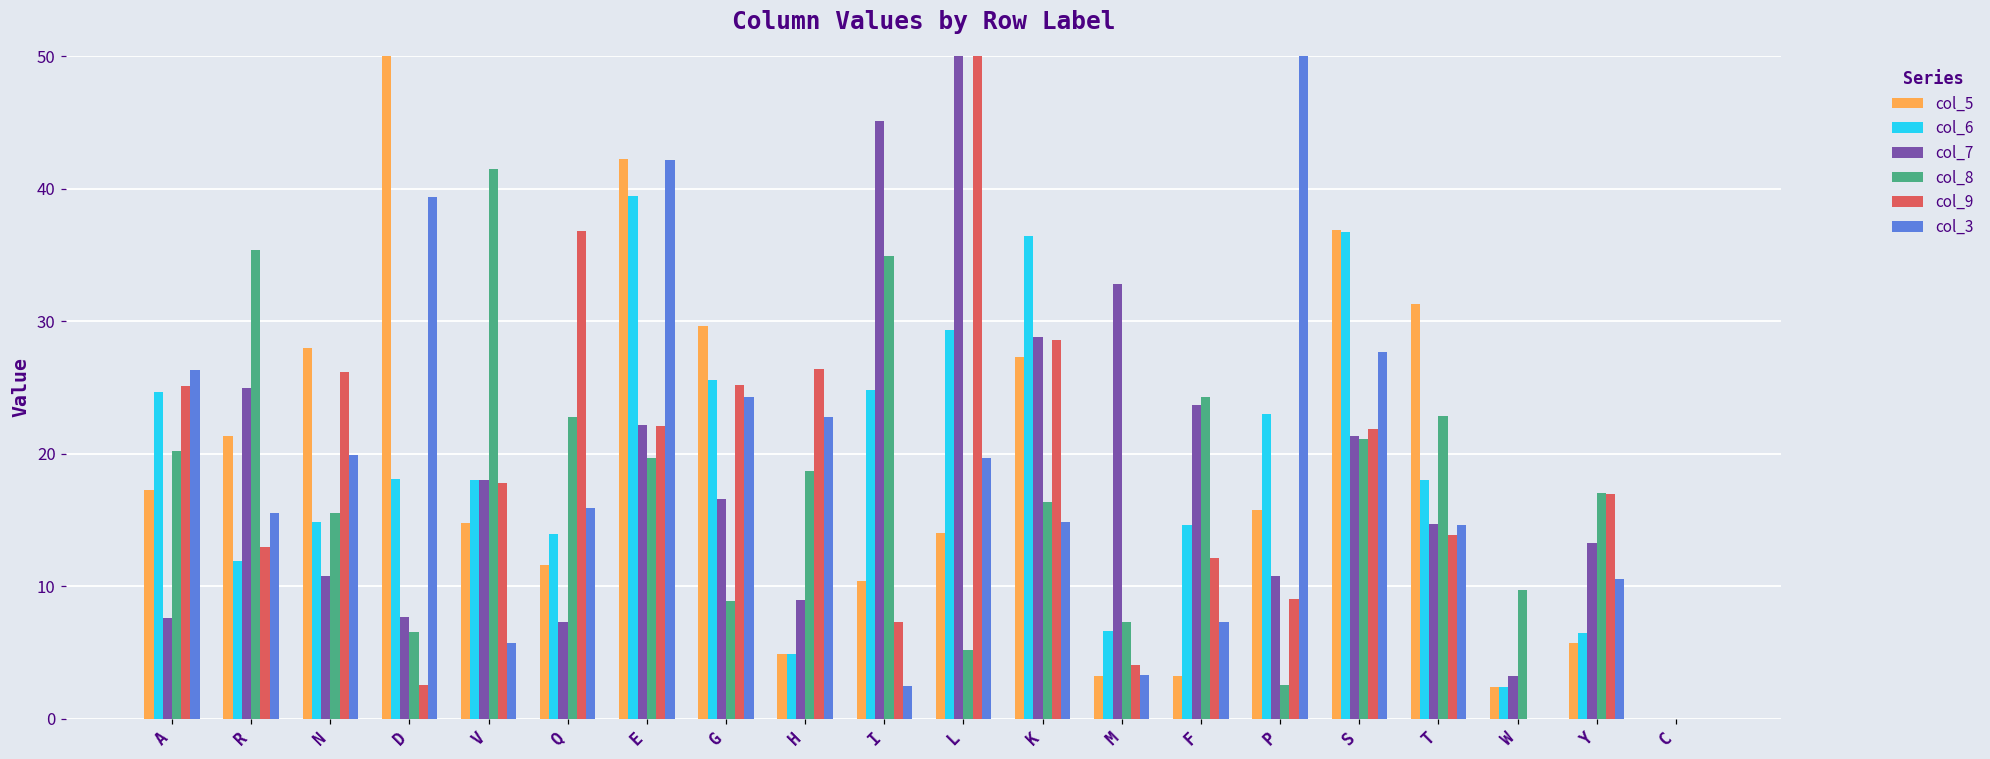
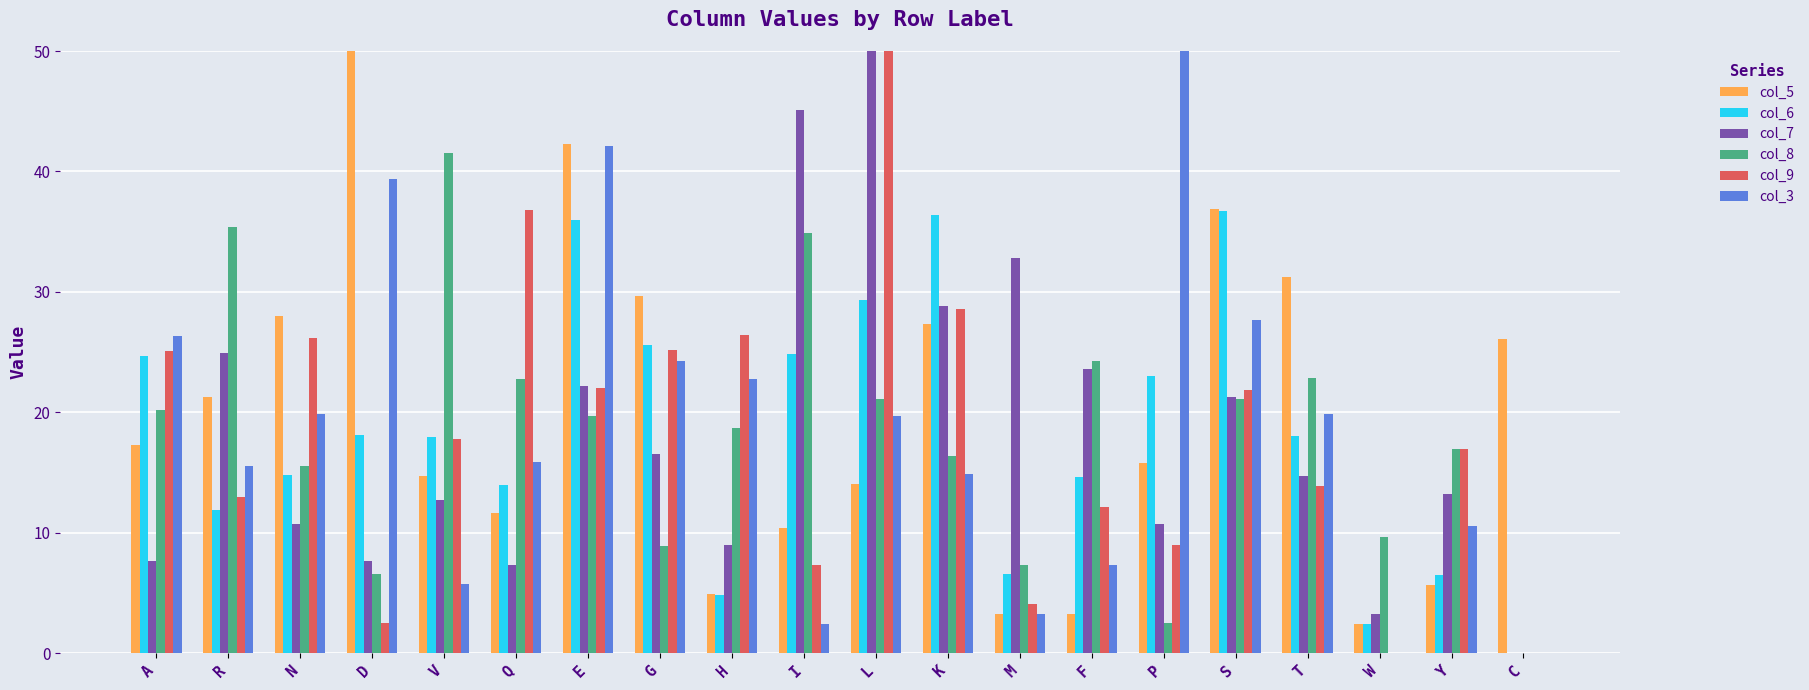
  {
    "col_5": {
      "A": 17.3,
      "R": 21.3,
      "N": 28.0,
      "V": 14.8,
      "Q": 11.6,
      "E": 42.3,
      "G": 29.6,
      "H": 4.9,
      "I": 10.4,
      "L": 14.0,
      "K": 27.3,
      "M": 3.2,
      "F": 3.2,
      "P": 15.8,
      "S": 36.9,
      "T": 31.3,
      "W": 2.4,
      "Y": 5.7,
-     "C": 0.0
+     "C": 26.1
    },
    "col_6": {
      "A": 24.6,
      "R": 11.9,
      "N": 14.8,
      "D": 18.1,
      "V": 18.0,
      "Q": 13.9,
-     "E": 39.5,
+     "E": 35.9,
      "G": 25.6,
      "H": 4.9,
      "I": 24.8,
      "L": 29.3,
      "K": 36.4,
      "M": 6.6,
      "F": 14.6,
      "P": 23.0,
      "S": 36.7,
      "T": 18.0,
      "W": 2.4,
      "Y": 6.5,
      "C": 0.0
    },
    "col_7": {
      "A": 7.6,
      "R": 24.9,
      "N": 10.7,
      "D": 7.6,
-     "V": 18.0,
+     "V": 12.7,
      "Q": 7.3,
      "E": 22.2,
      "G": 16.6,
      "H": 9.0,
      "I": 45.1,
      "K": 28.8,
      "M": 32.8,
      "F": 23.6,
      "P": 10.8,
      "S": 21.3,
      "T": 14.7,
      "W": 3.2,
      "Y": 13.2,
      "C": 0.0
    },
    "col_8": {
      "A": 20.2,
      "R": 35.4,
      "N": 15.5,
      "D": 6.5,
      "V": 41.5,
      "Q": 22.8,
      "E": 19.7,
      "G": 8.9,
      "H": 18.7,
      "I": 34.9,
-     "L": 5.2,
+     "L": 21.1,
      "K": 16.3,
      "M": 7.3,
      "F": 24.2,
      "P": 2.5,
      "S": 21.1,
      "T": 22.8,
      "W": 9.7,
      "Y": 17.0,
      "C": 0.0
    },
    "col_9": {
      "A": 25.1,
      "R": 13.0,
      "N": 26.2,
      "D": 2.5,
      "V": 17.8,
      "Q": 36.8,
      "E": 22.1,
      "G": 25.2,
      "H": 26.4,
      "I": 7.3,
      "K": 28.5,
      "M": 4.0,
      "F": 12.1,
      "P": 9.0,
      "S": 21.9,
      "T": 13.8,
      "W": 0.0,
      "Y": 17.0,
      "C": 0.0
    },
    "col_3": {
      "A": 26.3,
      "R": 15.5,
      "N": 19.9,
      "D": 39.4,
      "V": 5.7,
      "Q": 15.9,
      "E": 42.1,
      "G": 24.3,
      "H": 22.8,
      "I": 2.4,
      "L": 19.7,
      "K": 14.8,
      "M": 3.3,
      "F": 7.3,
      "S": 27.7,
-     "T": 14.6,
+     "T": 19.9,
      "W": 0.0,
      "Y": 10.6,
      "C": 0.0
    }
  }
